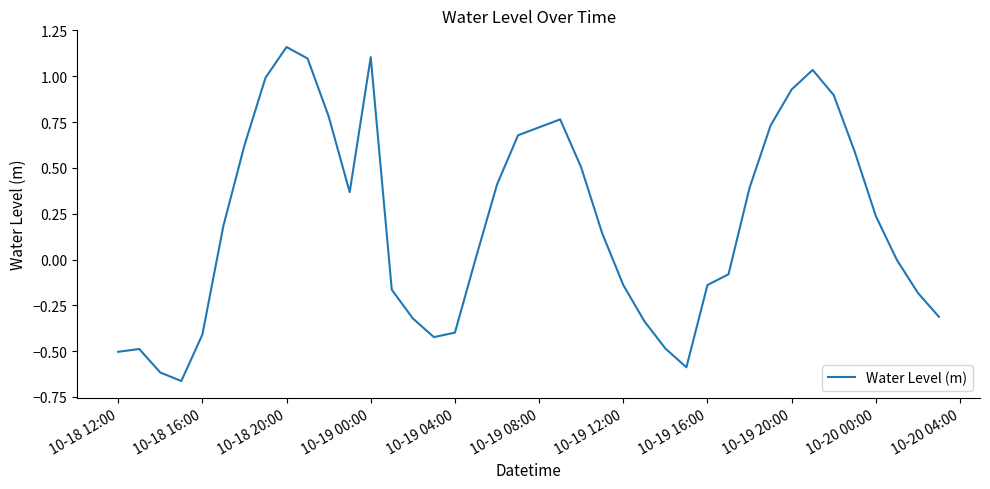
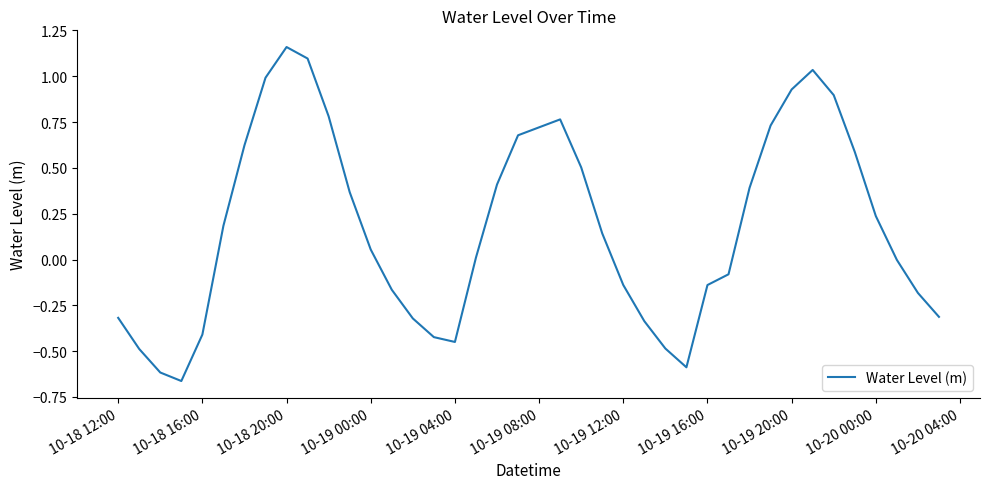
  {
-   "10-18 12:00": -0.50,
+   "10-18 12:00": -0.32,
    "10-18 16:00": -0.41,
    "10-18 20:00": 1.16,
-   "10-19 00:00": 1.10,
-   "10-19 04:00": -0.40,
+   "10-19 00:00": 0.05,
+   "10-19 04:00": -0.45,
    "10-19 08:00": 0.72,
    "10-19 12:00": -0.14,
    "10-19 16:00": -0.14,
    "10-19 20:00": 0.93,
    "10-20 00:00": 0.24
  }
